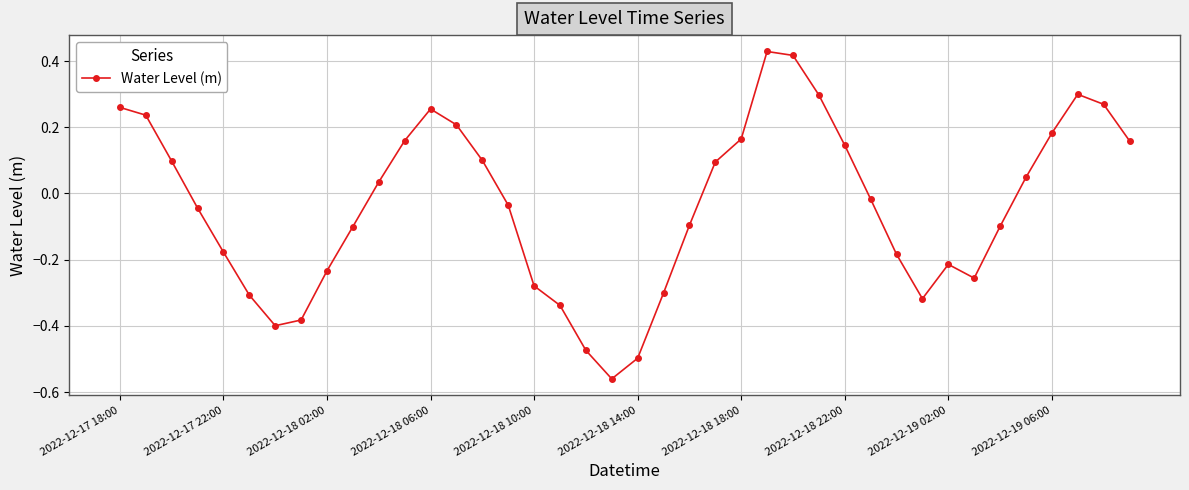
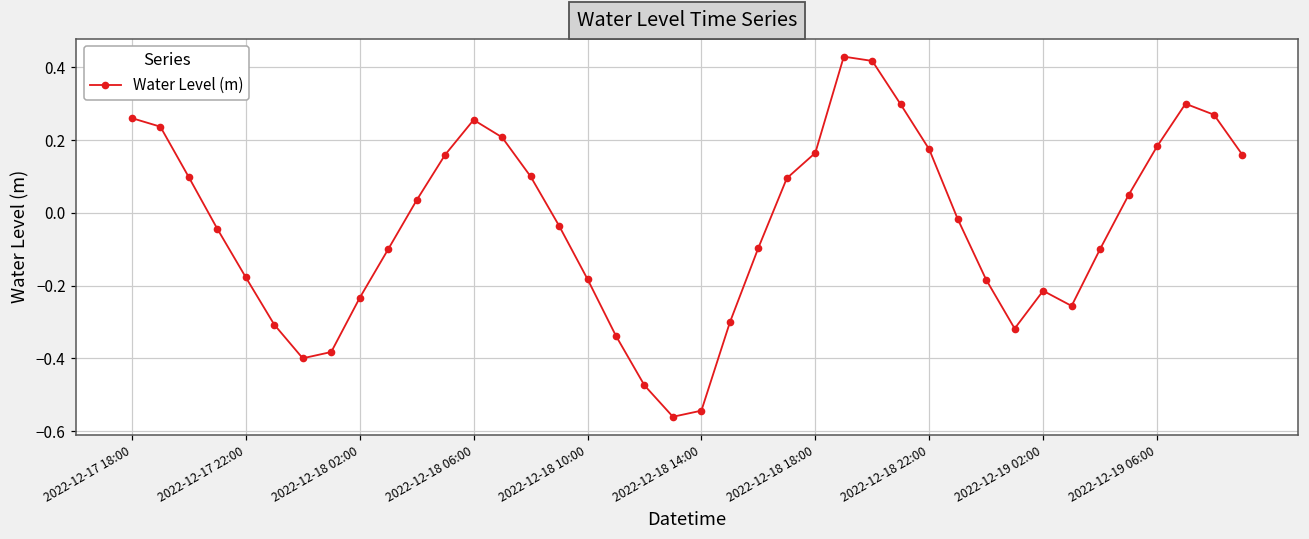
  {
    "2022-12-17 18:00": 0.26,
    "2022-12-17 22:00": -0.18,
    "2022-12-18 02:00": -0.23,
    "2022-12-18 06:00": 0.26,
-   "2022-12-18 10:00": -0.28,
-   "2022-12-18 14:00": -0.50,
+   "2022-12-18 10:00": -0.18,
+   "2022-12-18 14:00": -0.54,
    "2022-12-18 18:00": 0.16,
-   "2022-12-18 22:00": 0.15,
+   "2022-12-18 22:00": 0.17,
    "2022-12-19 02:00": -0.21,
    "2022-12-19 06:00": 0.18
  }
